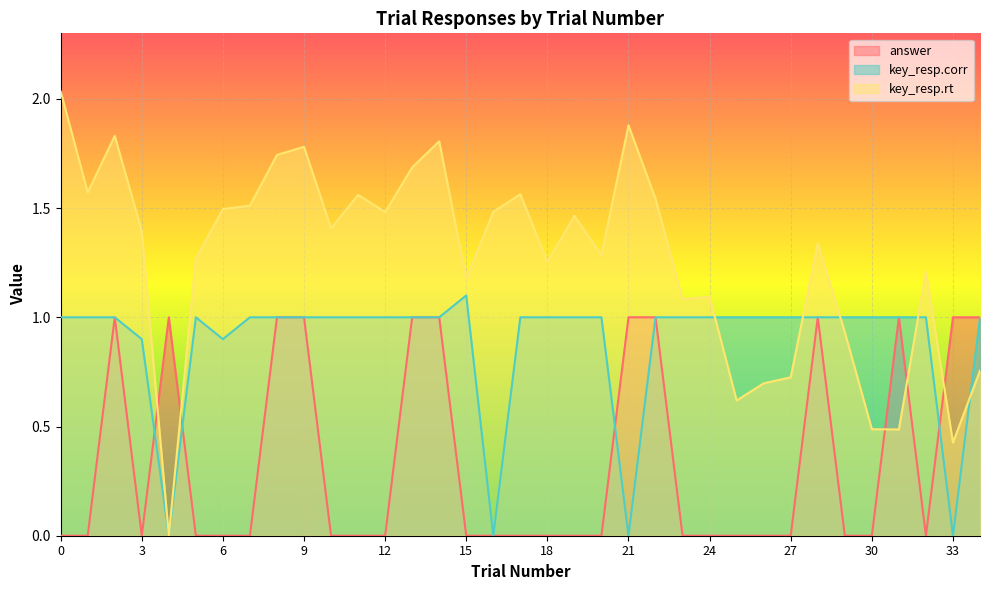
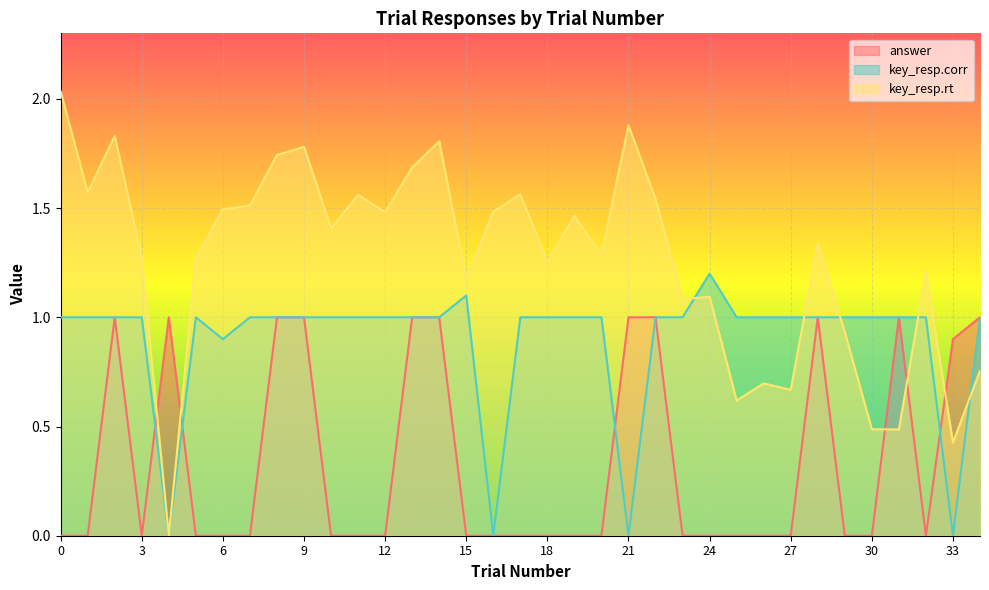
  {
    "answer": {
      "0": 0.0,
      "3": 0.0,
      "6": 0.0,
      "12": 0.0,
      "15": 0.0,
      "18": 0.0,
      "21": 1.0,
      "24": 0.0,
      "27": 0.0,
      "30": 0.0,
-     "33": 1.0
+     "33": 0.9
    },
    "key_resp.corr": {
      "0": 1.0,
-     "3": 0.9,
+     "3": 1.0,
      "6": 0.9,
      "12": 1.0,
      "15": 1.1,
      "18": 1.0,
      "21": 0.0,
-     "24": 1.0,
+     "24": 1.2,
      "27": 1.0,
      "30": 1.0,
      "33": 0.0
    },
    "key_resp.rt": {
      "0": 2.03,
-     "3": 1.39,
+     "3": 1.27,
      "6": 1.50,
      "9": 1.78,
      "12": 1.48,
      "15": 1.18,
      "18": 1.25,
      "21": 1.88,
      "24": 1.09,
-     "27": 0.73,
+     "27": 0.67,
      "30": 0.49,
      "33": 0.43
    }
  }
